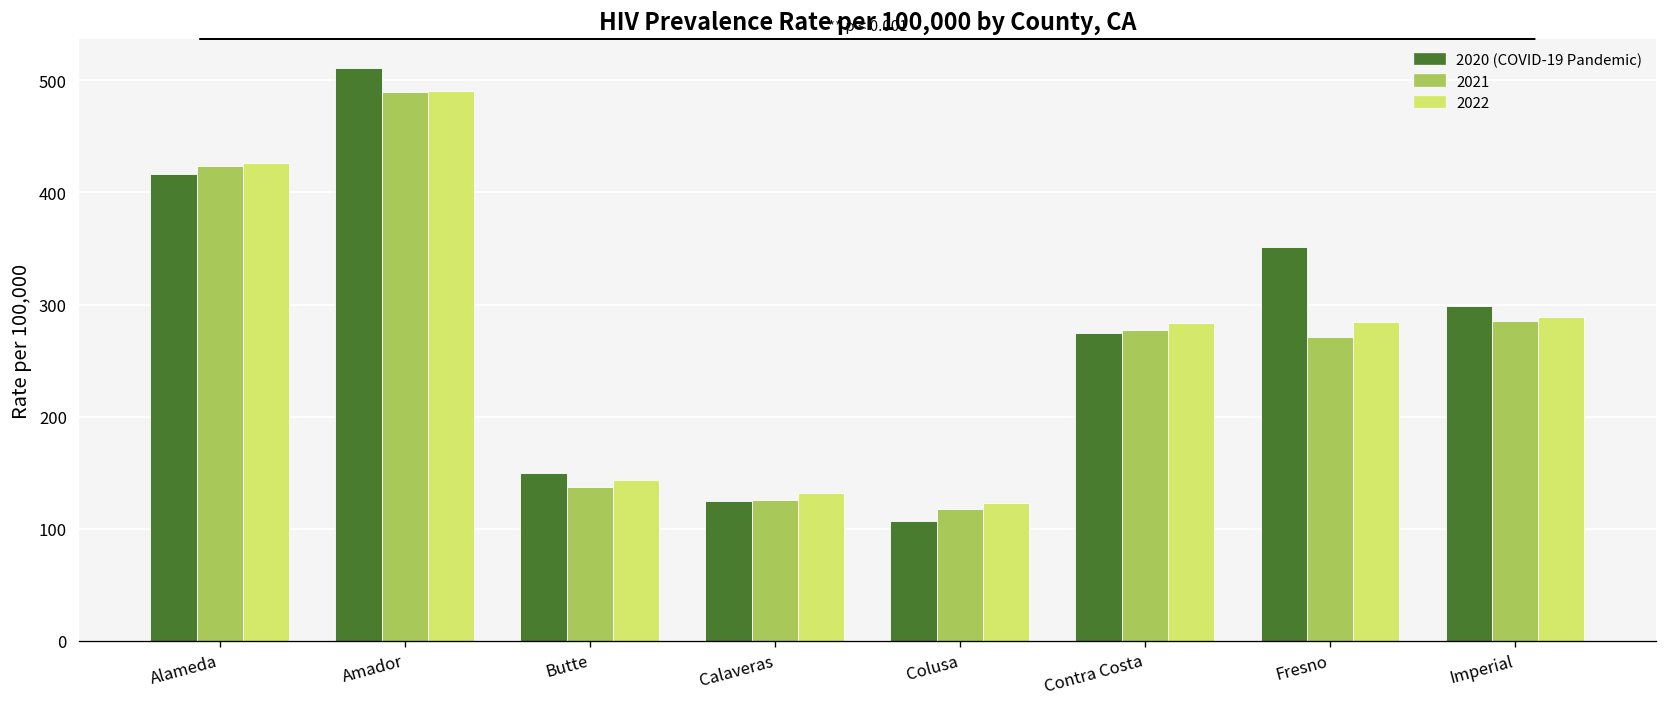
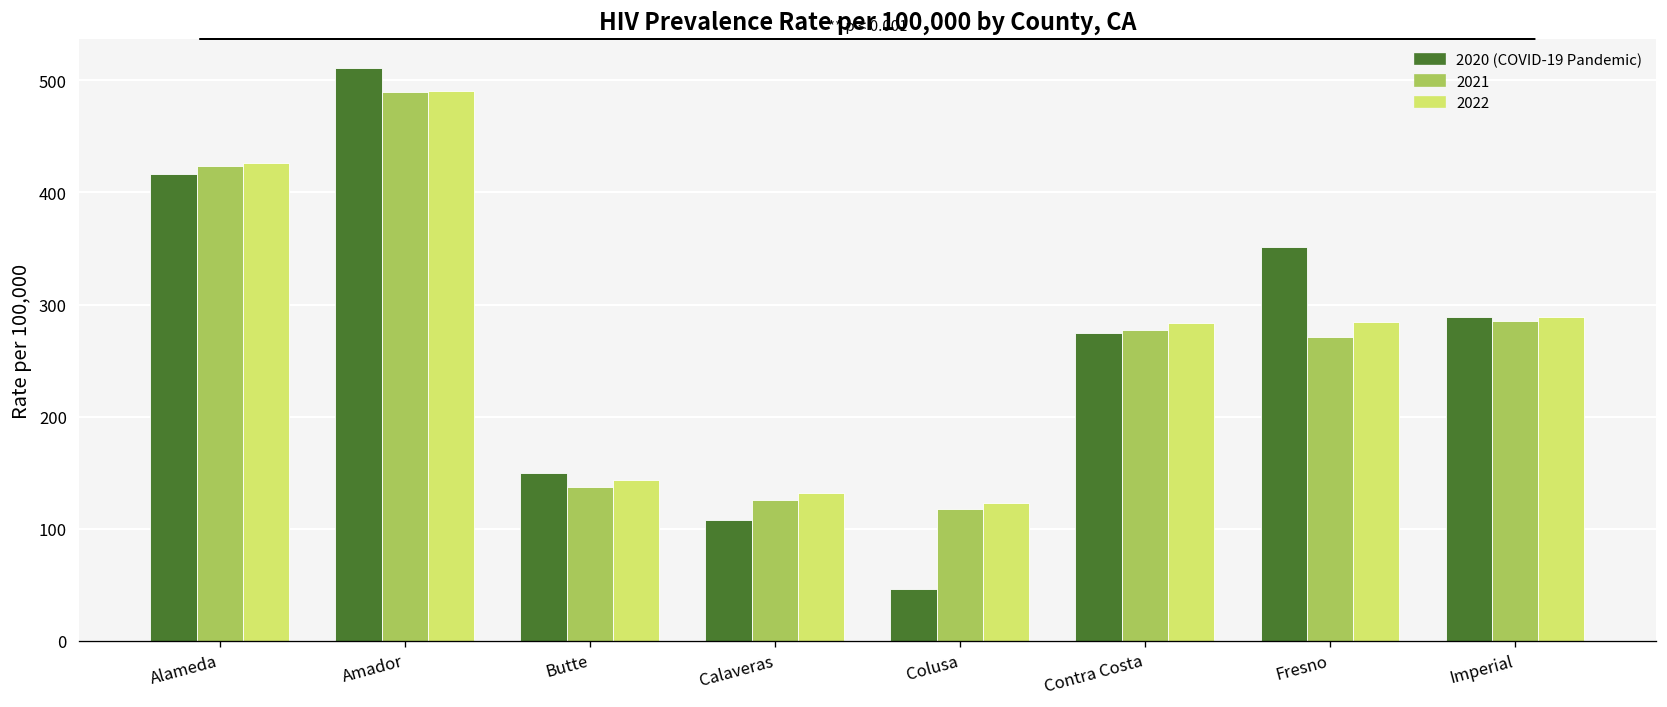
  {
    "2020 (COVID-19 Pandemic)": {
      "Alameda": 420,
      "Amador": 510,
      "Butte": 150,
-     "Calaveras": 130,
-     "Colusa": 110,
+     "Calaveras": 110,
+     "Colusa": 50,
      "Contra Costa": 270,
      "Fresno": 350,
-     "Imperial": 300
+     "Imperial": 290
    }
  }
